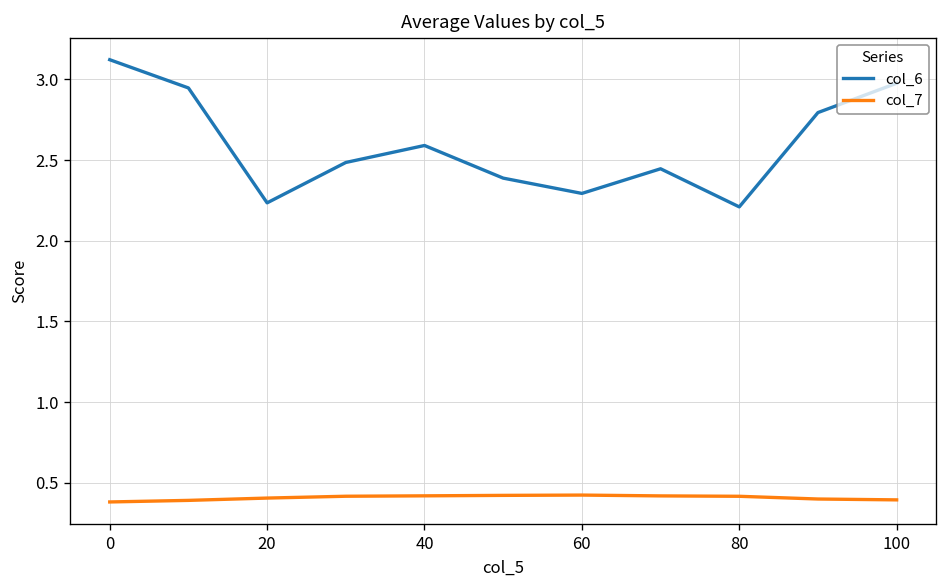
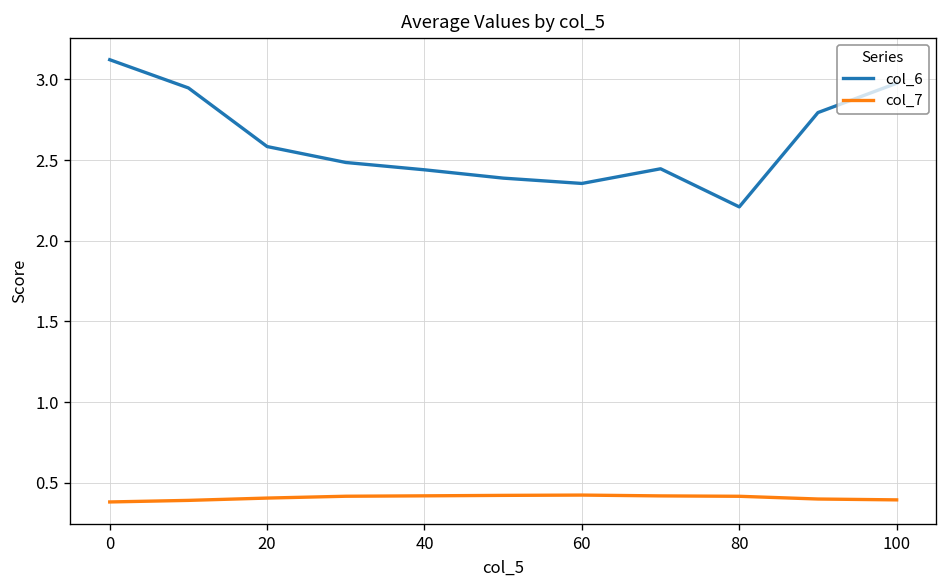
  {
    "col_6": {
      "0": 3.12,
-     "20": 2.23,
-     "40": 2.59,
-     "60": 2.29,
+     "20": 2.58,
+     "40": 2.44,
+     "60": 2.36,
      "80": 2.21
    },
    "col_7": {
      "0": 0.38,
      "20": 0.41,
      "40": 0.42,
      "60": 0.42,
      "80": 0.42,
      "100": 0.40
    }
  }
